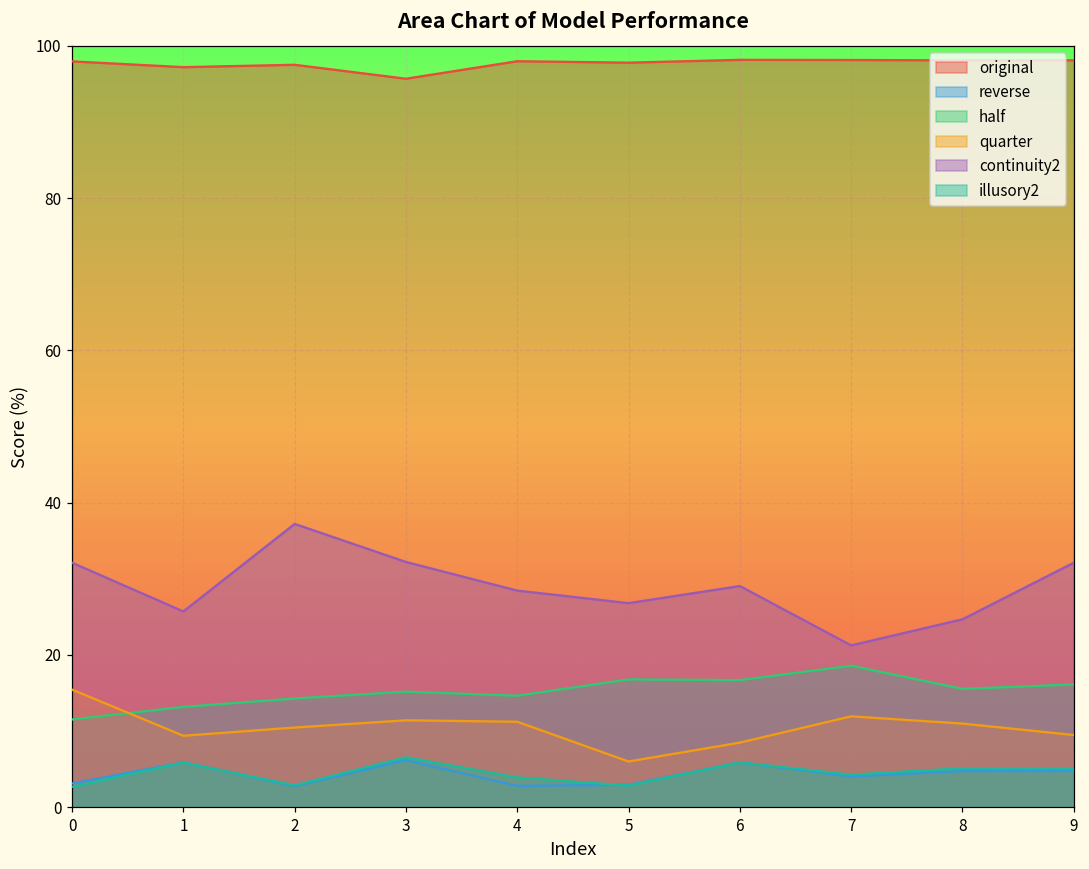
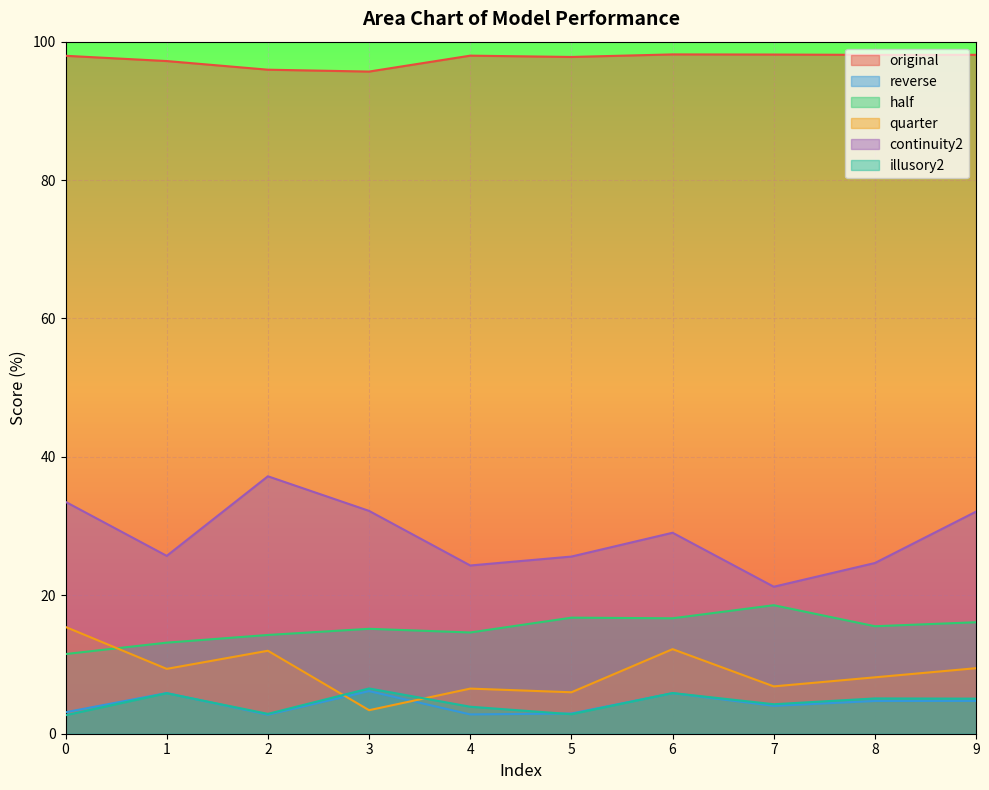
  {
    "original": {
      "0": 98,
      "1": 97,
-     "2": 98,
+     "2": 96,
      "3": 96,
      "4": 98,
      "5": 98,
      "6": 98,
      "7": 98,
      "9": 98
    },
    "quarter": {
      "0": 15,
      "1": 9,
-     "2": 10,
-     "3": 11,
-     "4": 11,
+     "2": 12,
+     "3": 3,
+     "4": 7,
      "5": 6,
-     "6": 8,
-     "7": 12,
-     "8": 11,
+     "6": 12,
+     "7": 7,
+     "8": 8,
      "9": 9
    },
    "continuity2": {
-     "0": 32,
+     "0": 34,
      "1": 26,
      "2": 37,
      "3": 32,
-     "4": 28,
-     "5": 27,
+     "4": 24,
+     "5": 26,
      "6": 29,
      "7": 21,
      "8": 25,
      "9": 32
    }
  }
